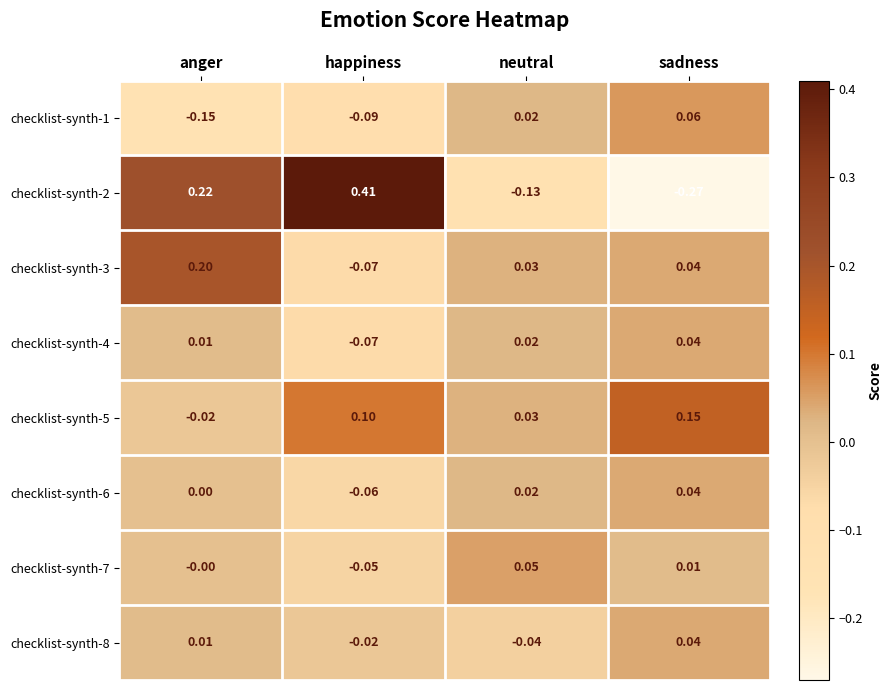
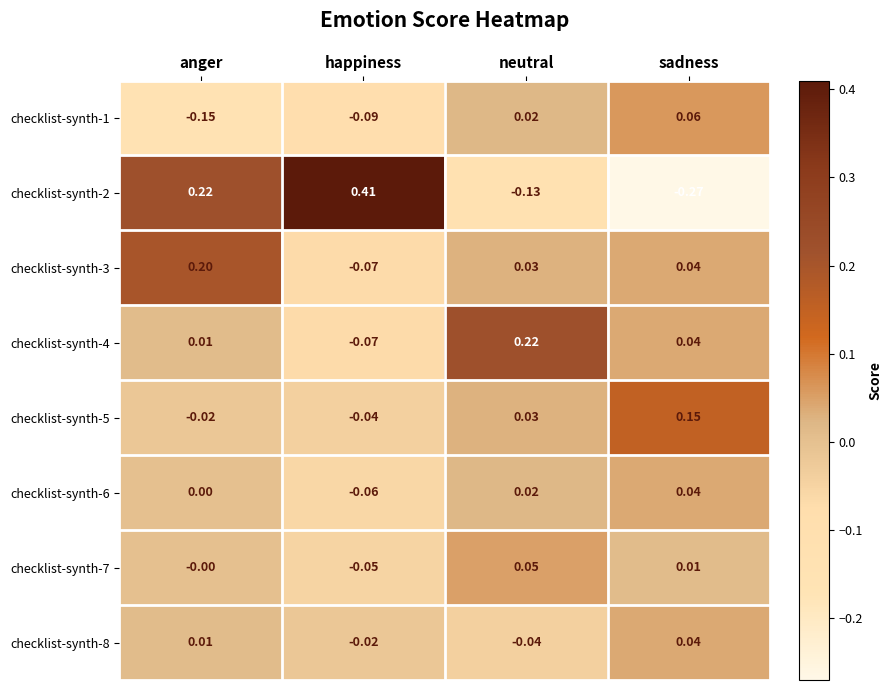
  {
    "checklist-synth-1": {
      "anger": -0.15,
      "happiness": -0.09,
      "neutral": 0.02,
      "sadness": 0.06
    },
    "checklist-synth-2": {
      "anger": 0.22,
      "happiness": 0.41,
      "neutral": -0.13
    },
    "checklist-synth-3": {
      "anger": 0.20,
      "happiness": -0.07,
      "neutral": 0.03,
      "sadness": 0.04
    },
    "checklist-synth-4": {
      "anger": 0.01,
      "happiness": -0.07,
-     "neutral": 0.02,
+     "neutral": 0.22,
      "sadness": 0.04
    },
    "checklist-synth-5": {
      "anger": -0.02,
-     "happiness": 0.10,
+     "happiness": -0.04,
      "neutral": 0.03,
      "sadness": 0.15
    },
    "checklist-synth-6": {
      "anger": 0.00,
      "happiness": -0.06,
      "neutral": 0.02,
      "sadness": 0.04
    },
    "checklist-synth-7": {
      "anger": -0.00,
      "happiness": -0.05,
      "neutral": 0.05,
      "sadness": 0.01
    },
    "checklist-synth-8": {
      "anger": 0.01,
      "happiness": -0.02,
      "neutral": -0.04,
      "sadness": 0.04
    }
  }
